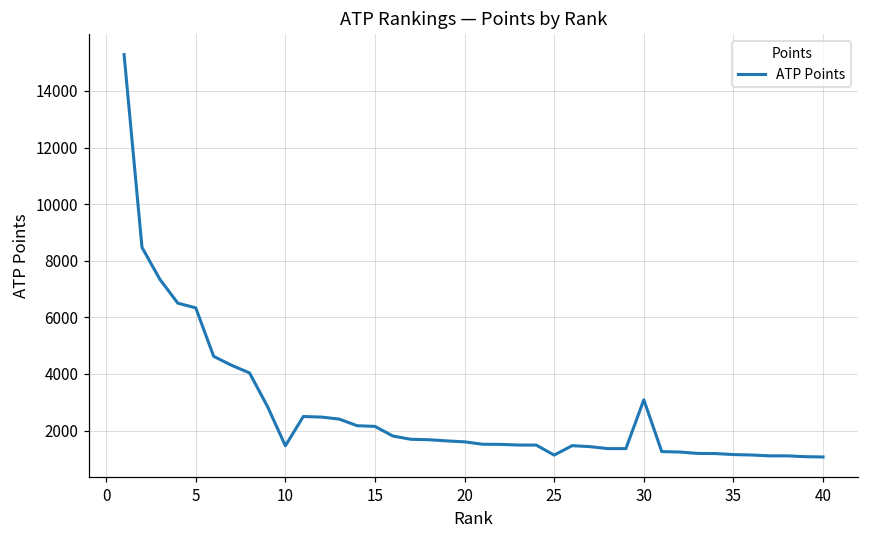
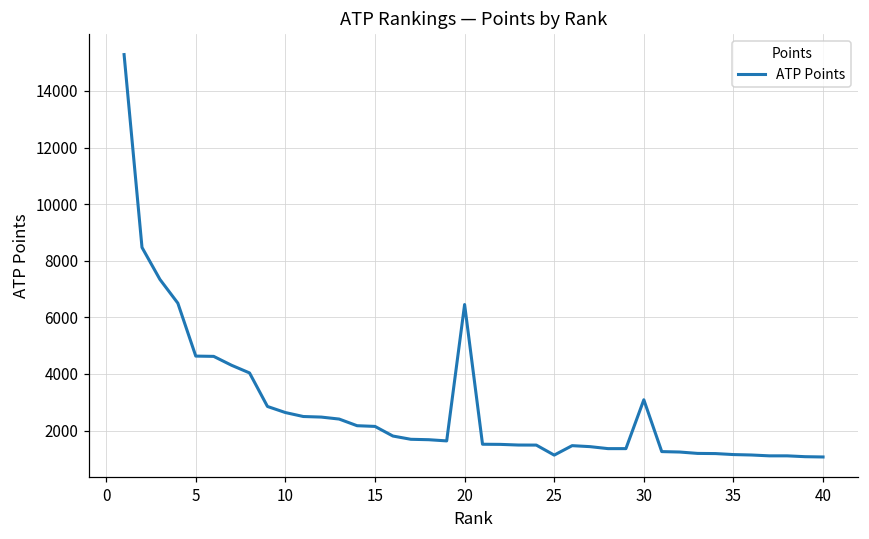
  {
-   "5": 6300,
-   "10": 1500,
+   "5": 4600,
+   "10": 2600,
    "15": 2100,
-   "20": 1600,
+   "20": 6500,
    "25": 1100,
    "30": 3100,
    "35": 1200,
    "40": 1100
  }
